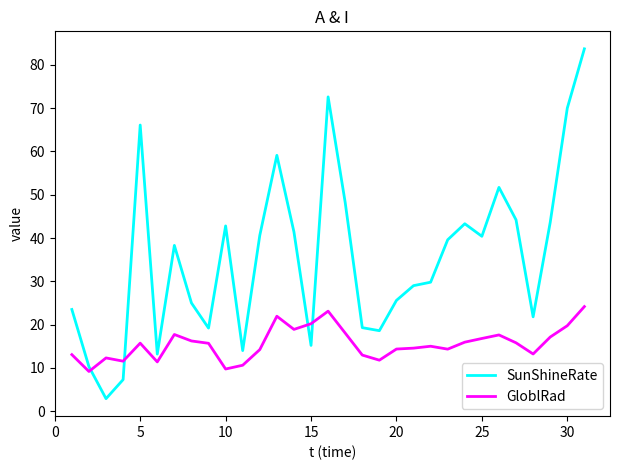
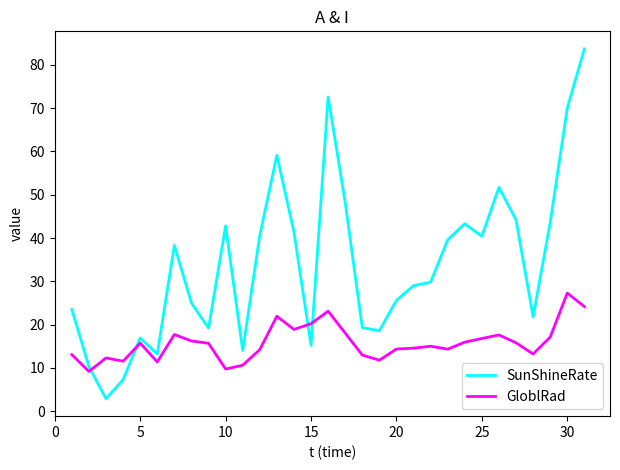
  {
    "SunShineRate": {
-     "5": 66,
+     "5": 17,
      "10": 43,
      "15": 15,
      "20": 26,
      "25": 40,
      "30": 70
    },
    "GloblRad": {
      "5": 16,
      "10": 10,
      "15": 20,
      "20": 14,
      "25": 17,
-     "30": 20
+     "30": 27
    }
  }
